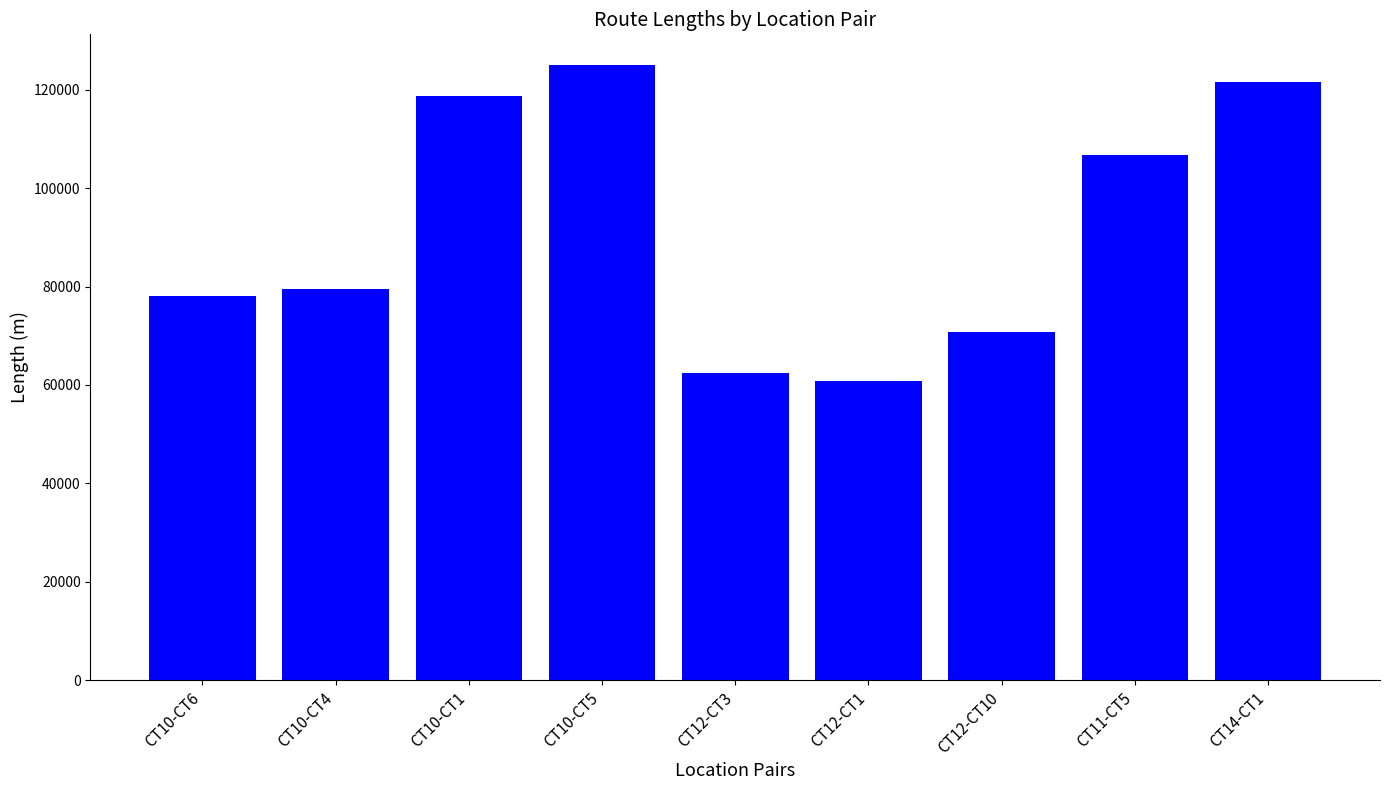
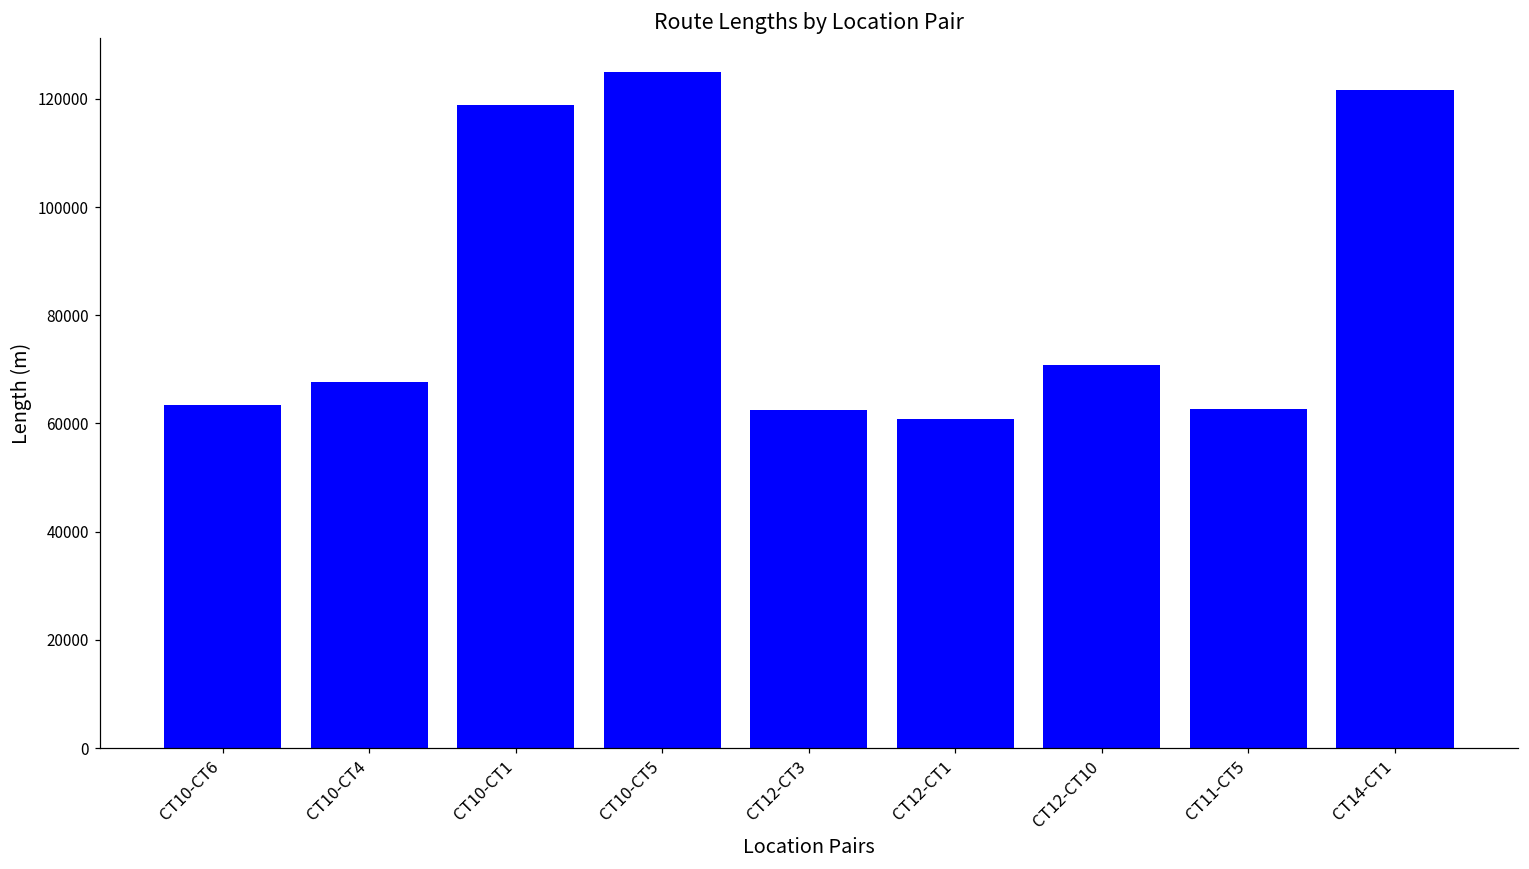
  {
-   "CT10-CT6": 78000,
-   "CT10-CT4": 79000,
+   "CT10-CT6": 63000,
+   "CT10-CT4": 68000,
    "CT10-CT1": 119000,
    "CT10-CT5": 125000,
    "CT12-CT3": 63000,
    "CT12-CT1": 61000,
    "CT12-CT10": 71000,
-   "CT11-CT5": 107000,
+   "CT11-CT5": 63000,
    "CT14-CT1": 122000
  }
